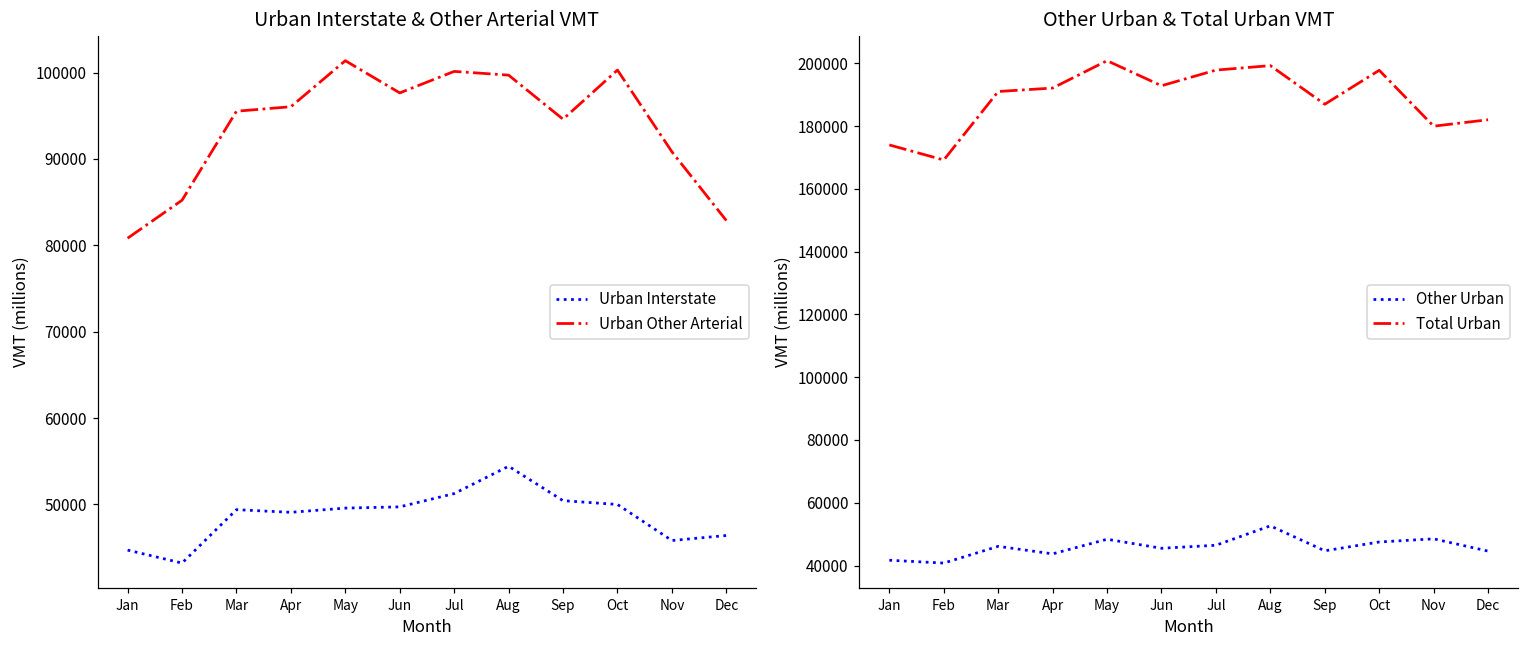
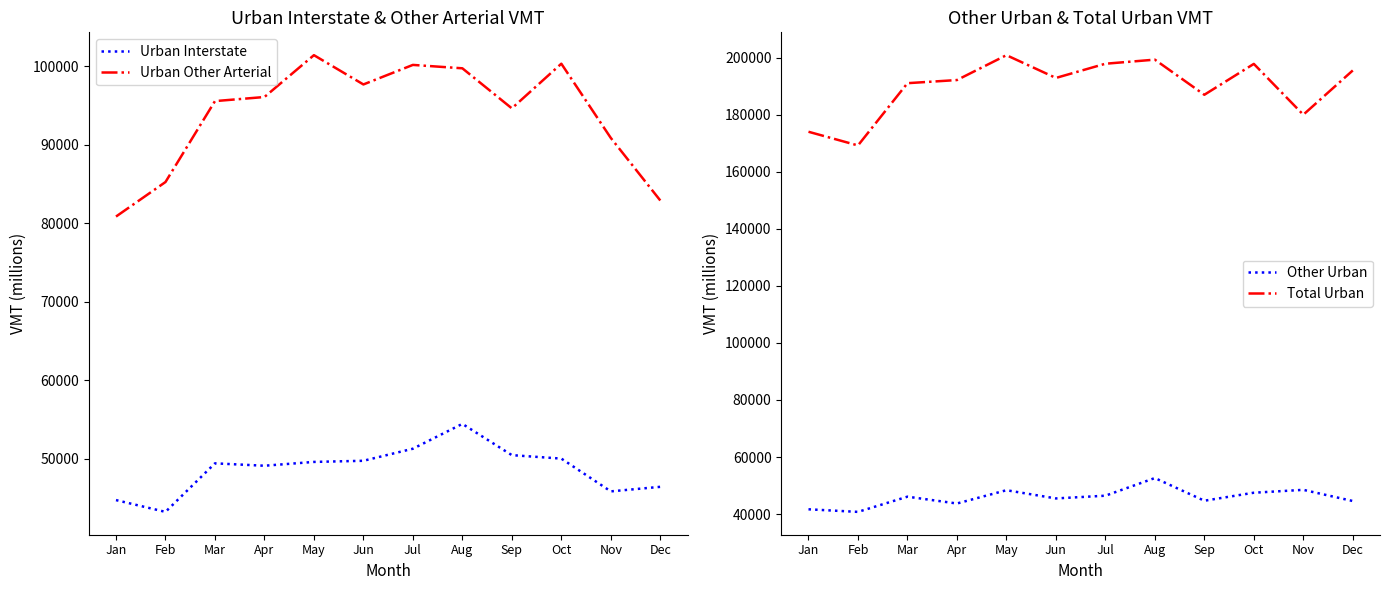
  {
    "Urban Interstate & Other Arterial VMT": {
      "Urban Interstate": {
        "Jan": 45000,
        "Feb": 43000,
        "Mar": 49000,
        "Apr": 49000,
        "May": 50000,
        "Jun": 50000,
        "Jul": 51000,
        "Aug": 54000,
        "Sep": 50000,
        "Oct": 50000,
        "Nov": 46000,
        "Dec": 46000
      },
      "Urban Other Arterial": {
        "Jan": 81000,
        "Feb": 85000,
        "Mar": 96000,
        "Apr": 96000,
        "May": 101000,
        "Jun": 98000,
        "Jul": 100000,
        "Aug": 100000,
        "Sep": 95000,
        "Oct": 100000,
        "Nov": 91000,
        "Dec": 83000
      }
    },
    "Other Urban & Total Urban VMT": {
      "Other Urban": {
        "Jan": 42000,
        "Feb": 41000,
        "Mar": 46000,
        "Apr": 44000,
        "May": 48000,
        "Jun": 45000,
        "Jul": 46000,
        "Aug": 53000,
        "Sep": 45000,
        "Oct": 47000,
        "Nov": 49000,
        "Dec": 45000
      },
      "Total Urban": {
        "Jan": 174000,
        "Feb": 169000,
        "Mar": 191000,
        "Apr": 192000,
        "May": 201000,
        "Jun": 193000,
        "Jul": 198000,
        "Aug": 199000,
        "Sep": 187000,
        "Oct": 198000,
        "Nov": 180000,
-       "Dec": 182000
+       "Dec": 195000
      }
    }
  }
